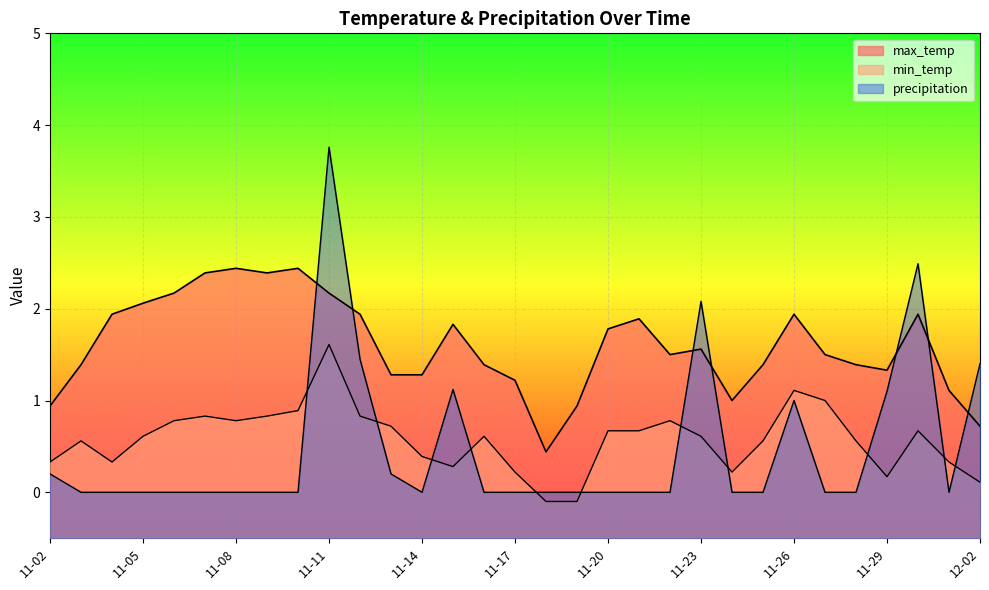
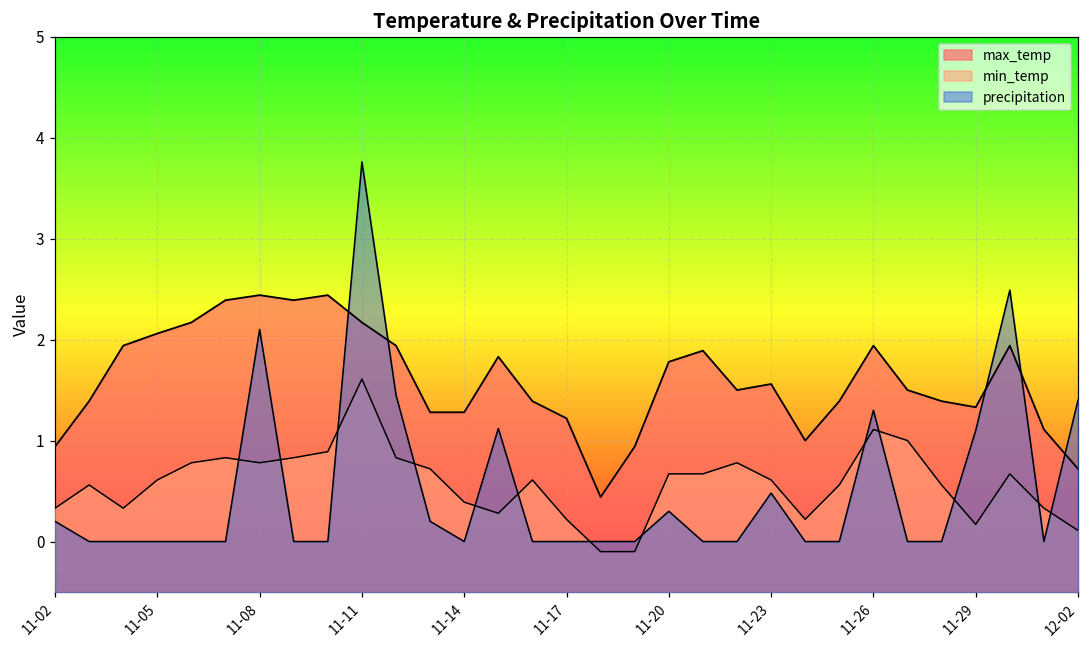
  {
    "precipitation": {
      "11-02": 0.2,
      "11-05": 0.0,
-     "11-08": 0.0,
+     "11-08": 2.1,
      "11-11": 3.8,
      "11-14": 0.0,
      "11-17": 0.0,
-     "11-20": 0.0,
-     "11-23": 2.1,
-     "11-26": 1.0,
+     "11-20": 0.3,
+     "11-23": 0.5,
+     "11-26": 1.3,
      "11-29": 1.1,
      "12-02": 1.4
    }
  }
